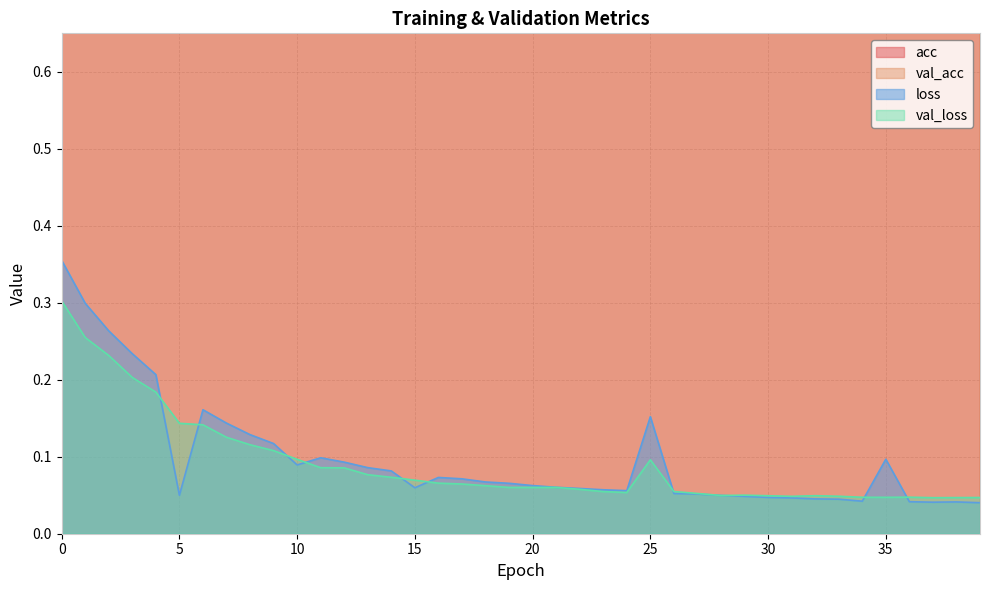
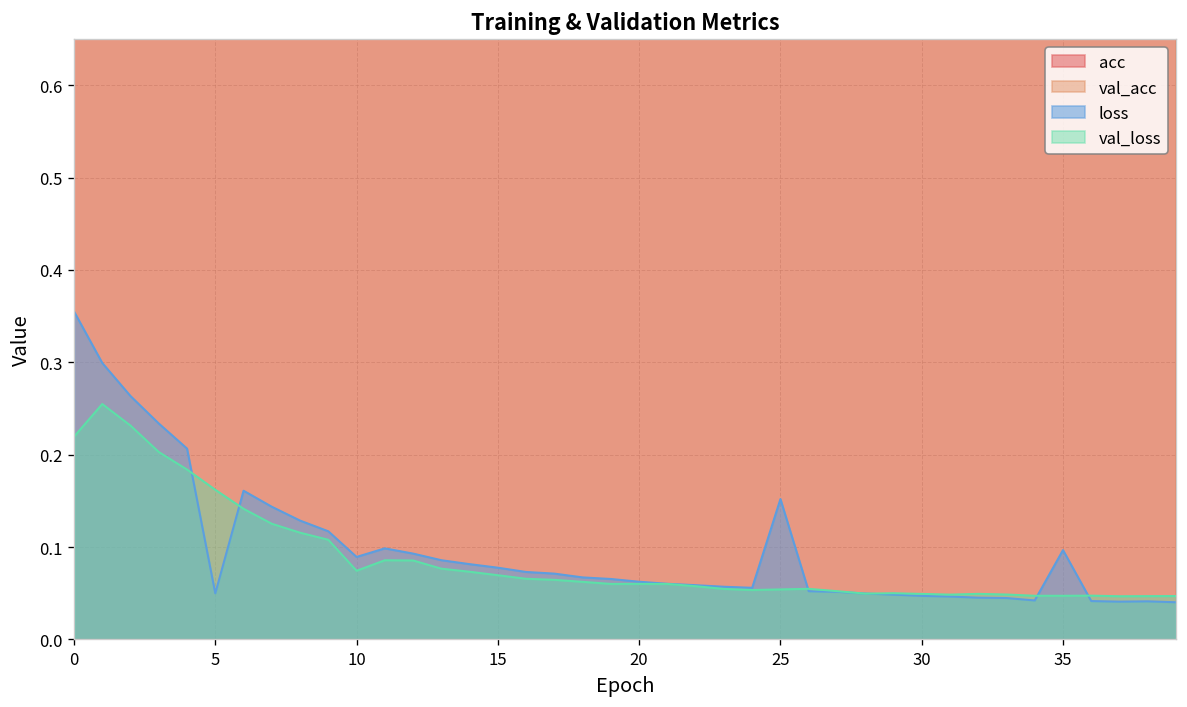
  {
    "loss": {
      "0": 0.36,
      "5": 0.05,
      "10": 0.09,
-     "15": 0.06,
+     "15": 0.08,
      "25": 0.15,
      "35": 0.10
    },
    "val_loss": {
-     "0": 0.30,
-     "5": 0.14,
-     "10": 0.10,
+     "0": 0.22,
+     "5": 0.16,
+     "10": 0.07,
      "15": 0.07,
-     "25": 0.10,
+     "25": 0.05,
      "35": 0.05
    }
  }
